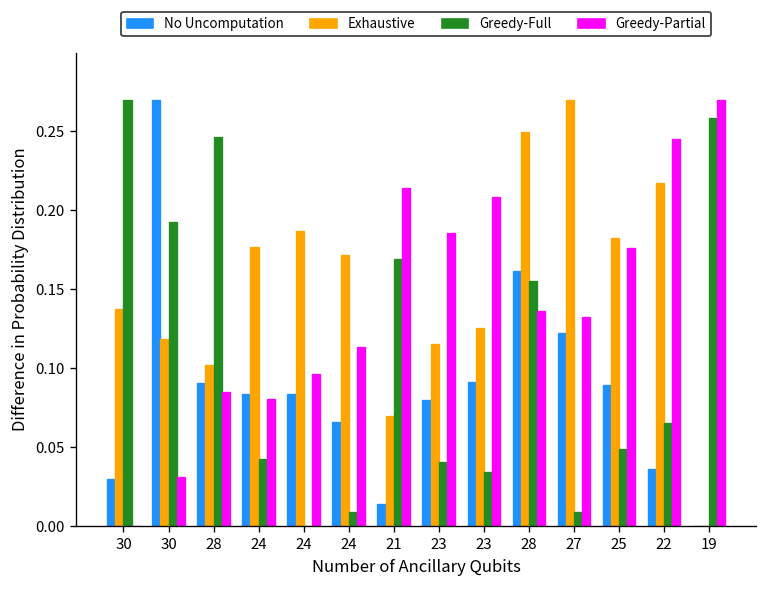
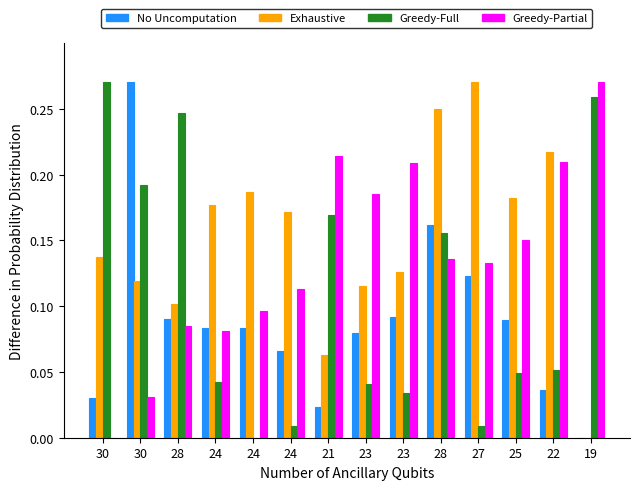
  {
    "No Uncomputation": {
-     "21": 0.014,
+     "21": 0.023,
      "27": 0.123,
      "25": 0.090,
      "22": 0.036,
      "19": 0.000
    },
    "Exhaustive": {
-     "21": 0.070,
+     "21": 0.062,
      "27": 0.270,
      "25": 0.182,
      "22": 0.217,
      "19": 0.000
    },
    "Greedy-Full": {
      "21": 0.169,
      "27": 0.009,
      "25": 0.049,
-     "22": 0.066,
+     "22": 0.052,
      "19": 0.259
    },
    "Greedy-Partial": {
      "21": 0.214,
      "27": 0.132,
-     "25": 0.176,
-     "22": 0.245,
+     "25": 0.150,
+     "22": 0.210,
      "19": 0.270
    }
  }
